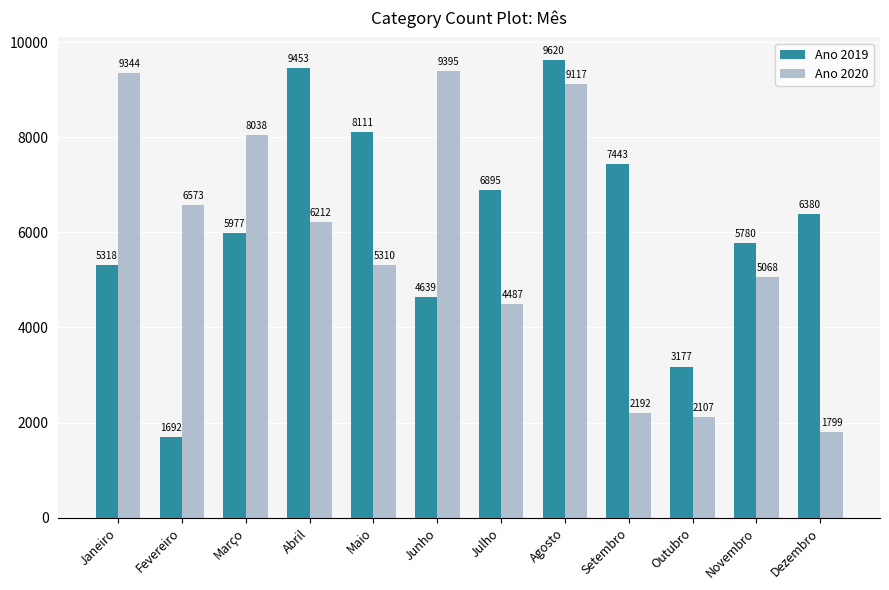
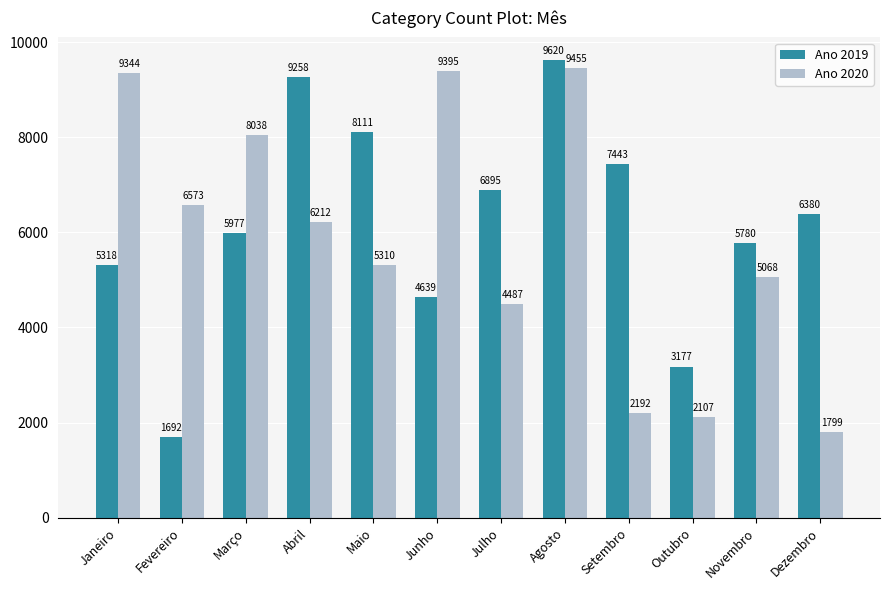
  {
    "Ano 2019": {
      "Janeiro": 5318,
      "Fevereiro": 1692,
      "Março": 5977,
-     "Abril": 9453,
+     "Abril": 9258,
      "Maio": 8111,
      "Junho": 4639,
      "Julho": 6895,
      "Agosto": 9620,
      "Setembro": 7443,
      "Outubro": 3177,
      "Novembro": 5780,
      "Dezembro": 6380
    },
    "Ano 2020": {
      "Janeiro": 9344,
      "Fevereiro": 6573,
      "Março": 8038,
      "Abril": 6212,
      "Maio": 5310,
      "Junho": 9395,
      "Julho": 4487,
-     "Agosto": 9117,
+     "Agosto": 9455,
      "Setembro": 2192,
      "Outubro": 2107,
      "Novembro": 5068,
      "Dezembro": 1799
    }
  }
